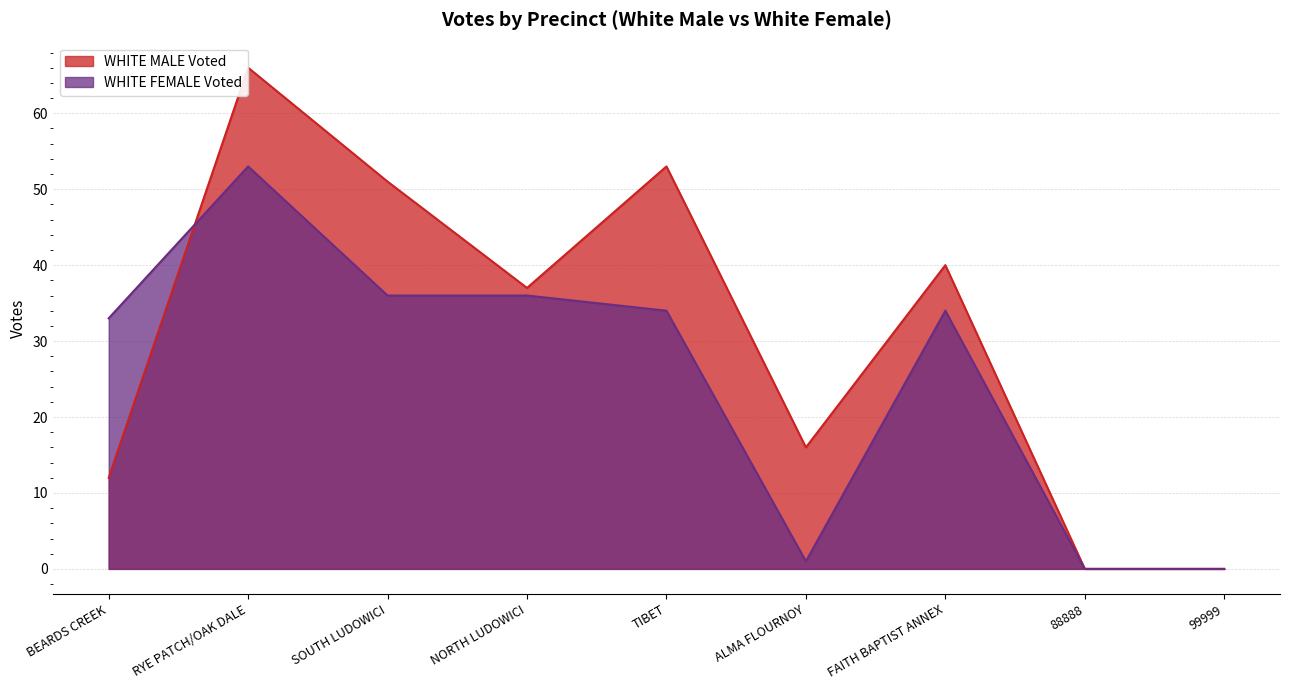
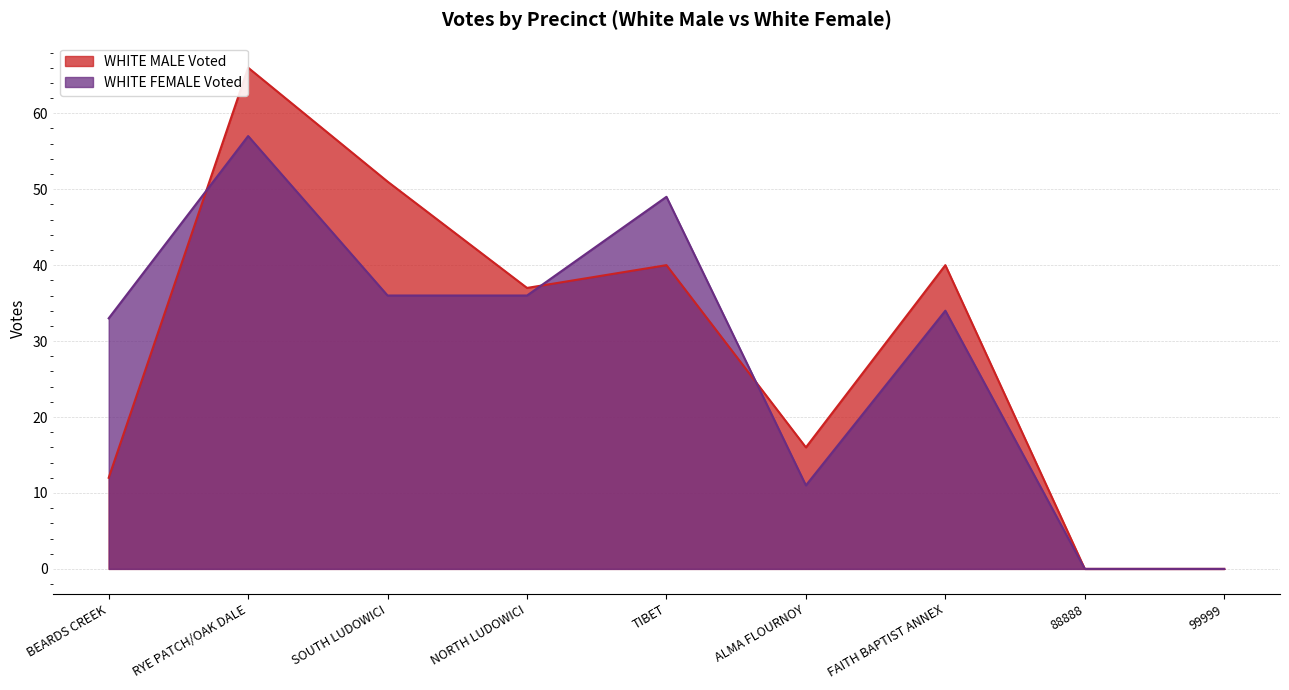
  {
    "WHITE MALE Voted": {
      "BEARDS CREEK": 12,
      "RYE PATCH/OAK DALE": 66,
      "SOUTH LUDOWICI": 51,
      "NORTH LUDOWICI": 37,
-     "TIBET": 53,
+     "TIBET": 40,
      "ALMA FLOURNOY": 16,
      "FAITH BAPTIST ANNEX": 40
    },
    "WHITE FEMALE Voted": {
      "BEARDS CREEK": 33,
-     "RYE PATCH/OAK DALE": 53,
+     "RYE PATCH/OAK DALE": 57,
      "SOUTH LUDOWICI": 36,
      "NORTH LUDOWICI": 36,
-     "TIBET": 34,
-     "ALMA FLOURNOY": 1,
+     "TIBET": 49,
+     "ALMA FLOURNOY": 11,
      "FAITH BAPTIST ANNEX": 34
    }
  }
